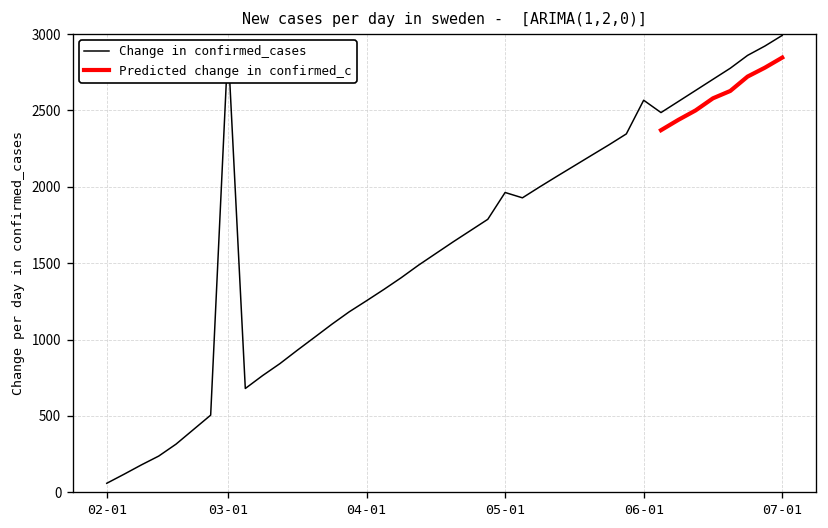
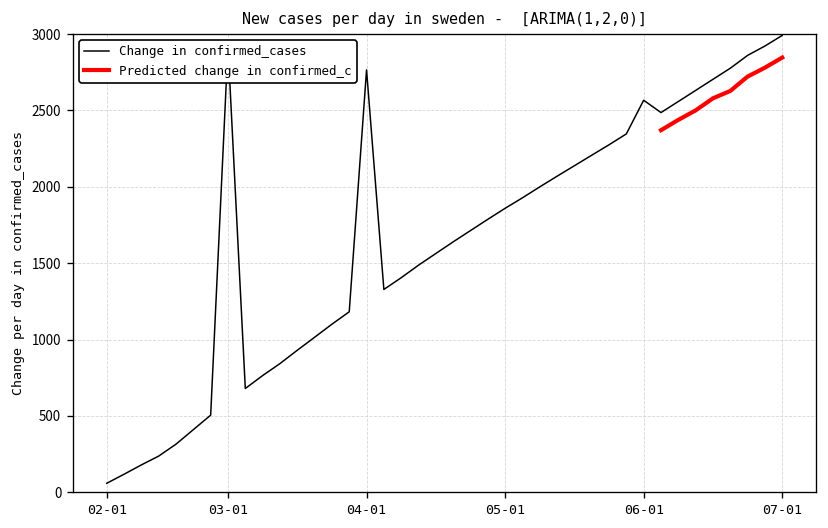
  {
    "Change in confirmed_cases": {
      "02-01": 60,
-     "04-01": 1250,
-     "05-01": 1960,
+     "04-01": 2770,
+     "05-01": 1860,
      "06-01": 2570,
      "07-01": 2990
    },
    "Predicted change in confirmed_c": {
      "07-01": 2850
    }
  }
